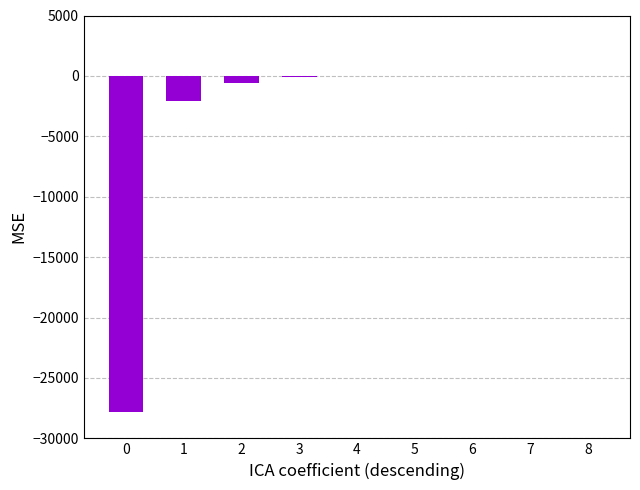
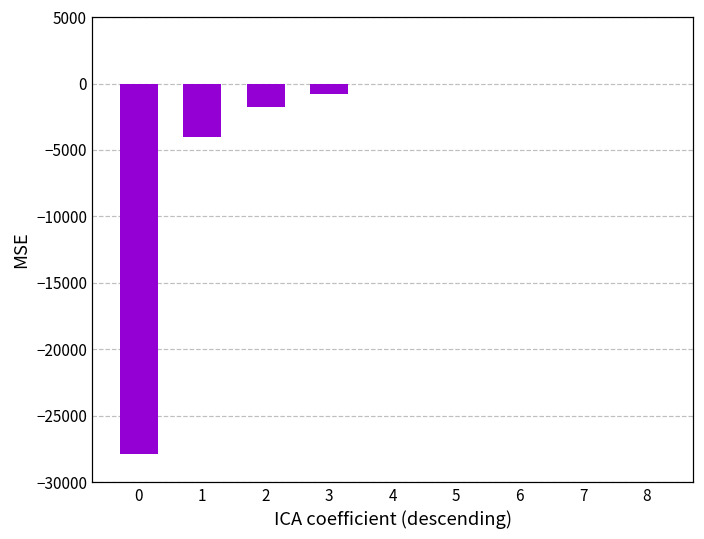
  {
    "0": -27800,
-   "1": -2100,
-   "2": -600,
-   "3": -100
+   "1": -4000,
+   "2": -1800,
+   "3": -800
  }
